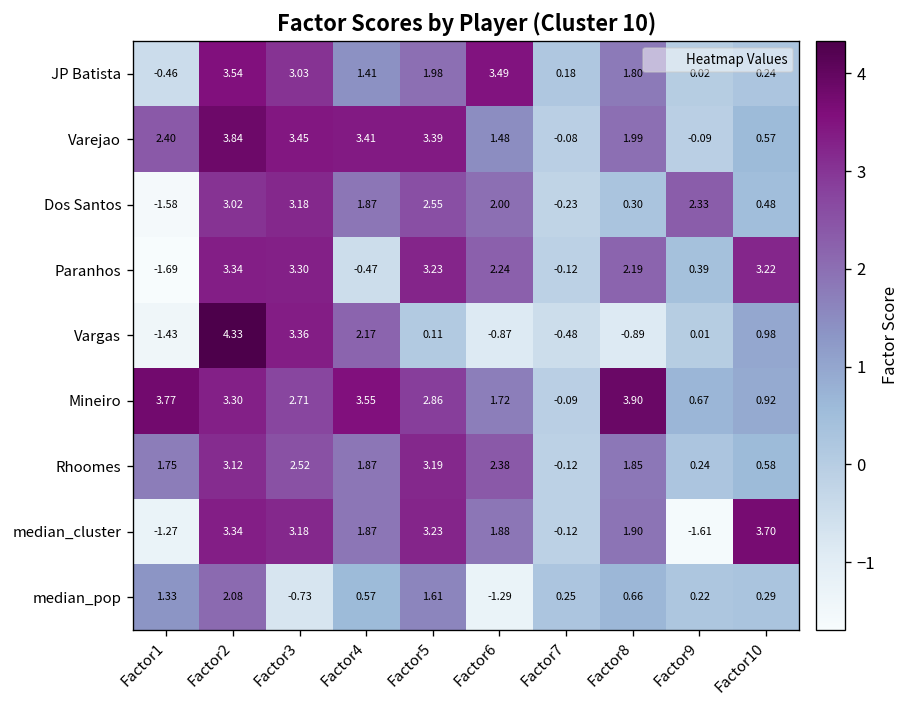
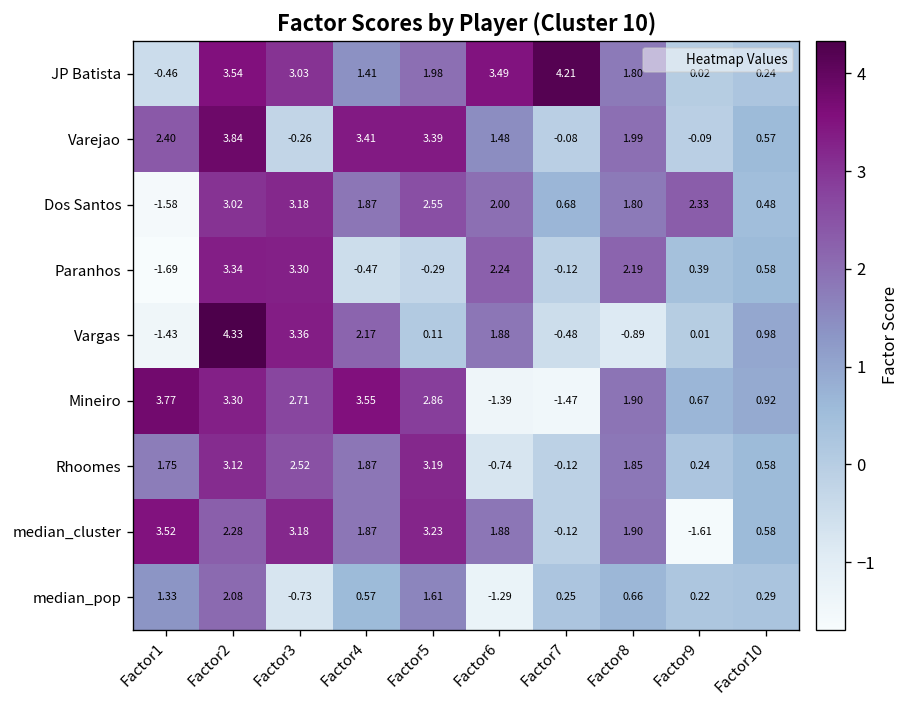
  {
    "JP Batista": {
      "Factor1": -0.46,
      "Factor2": 3.54,
      "Factor3": 3.03,
      "Factor4": 1.41,
      "Factor5": 1.98,
      "Factor6": 3.49,
-     "Factor7": 0.18
+     "Factor7": 4.21
    },
    "Varejao": {
      "Factor1": 2.40,
      "Factor2": 3.84,
-     "Factor3": 3.45,
+     "Factor3": -0.26,
      "Factor4": 3.41,
      "Factor5": 3.39,
      "Factor6": 1.48,
      "Factor7": -0.08,
      "Factor8": 1.99,
      "Factor9": -0.09,
      "Factor10": 0.57
    },
    "Dos Santos": {
      "Factor1": -1.58,
      "Factor2": 3.02,
      "Factor3": 3.18,
      "Factor4": 1.87,
      "Factor5": 2.55,
      "Factor6": 2.00,
-     "Factor7": -0.23,
-     "Factor8": 0.30,
+     "Factor7": 0.68,
+     "Factor8": 1.80,
      "Factor9": 2.33,
      "Factor10": 0.48
    },
    "Paranhos": {
      "Factor1": -1.69,
      "Factor2": 3.34,
      "Factor3": 3.30,
      "Factor4": -0.47,
-     "Factor5": 3.23,
+     "Factor5": -0.29,
      "Factor6": 2.24,
      "Factor7": -0.12,
      "Factor8": 2.19,
      "Factor9": 0.39,
-     "Factor10": 3.22
+     "Factor10": 0.58
    },
    "Vargas": {
      "Factor1": -1.43,
      "Factor2": 4.33,
      "Factor3": 3.36,
      "Factor4": 2.17,
      "Factor5": 0.11,
-     "Factor6": -0.87,
+     "Factor6": 1.88,
      "Factor7": -0.48,
      "Factor8": -0.89,
      "Factor9": 0.01,
      "Factor10": 0.98
    },
    "Mineiro": {
      "Factor1": 3.77,
      "Factor2": 3.30,
      "Factor3": 2.71,
      "Factor4": 3.55,
      "Factor5": 2.86,
-     "Factor6": 1.72,
-     "Factor7": -0.09,
-     "Factor8": 3.90,
+     "Factor6": -1.39,
+     "Factor7": -1.47,
+     "Factor8": 1.90,
      "Factor9": 0.67,
      "Factor10": 0.92
    },
    "Rhoomes": {
      "Factor1": 1.75,
      "Factor2": 3.12,
      "Factor3": 2.52,
      "Factor4": 1.87,
      "Factor5": 3.19,
-     "Factor6": 2.38,
+     "Factor6": -0.74,
      "Factor7": -0.12,
      "Factor8": 1.85,
      "Factor9": 0.24,
      "Factor10": 0.58
    },
    "median_cluster": {
-     "Factor1": -1.27,
-     "Factor2": 3.34,
+     "Factor1": 3.52,
+     "Factor2": 2.28,
      "Factor3": 3.18,
      "Factor4": 1.87,
      "Factor5": 3.23,
      "Factor6": 1.88,
      "Factor7": -0.12,
      "Factor8": 1.90,
      "Factor9": -1.61,
-     "Factor10": 3.70
+     "Factor10": 0.58
    },
    "median_pop": {
      "Factor1": 1.33,
      "Factor2": 2.08,
      "Factor3": -0.73,
      "Factor4": 0.57,
      "Factor5": 1.61,
      "Factor6": -1.29,
      "Factor7": 0.25,
      "Factor8": 0.66,
      "Factor9": 0.22,
      "Factor10": 0.29
    }
  }
